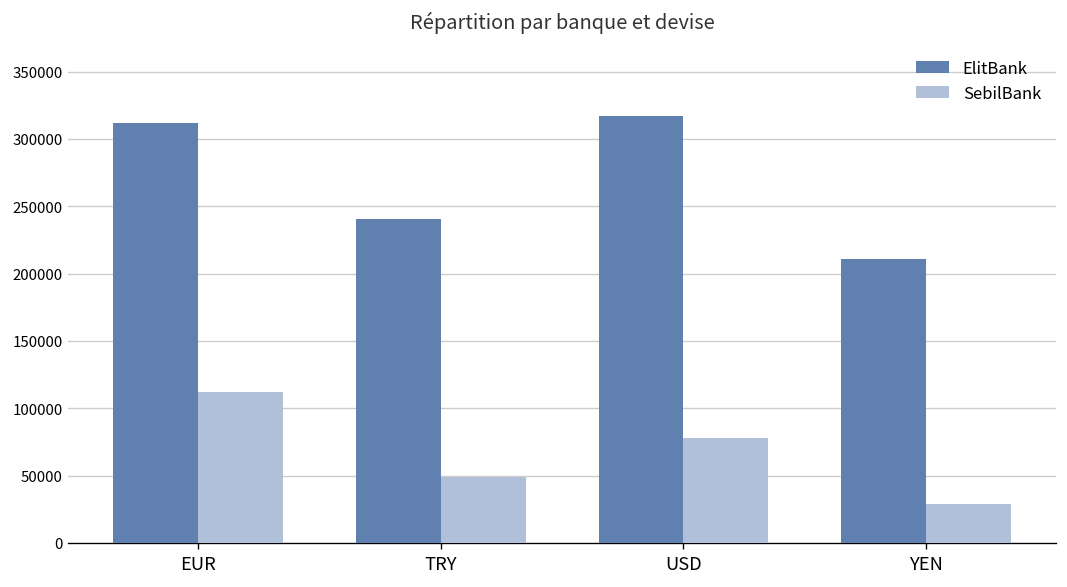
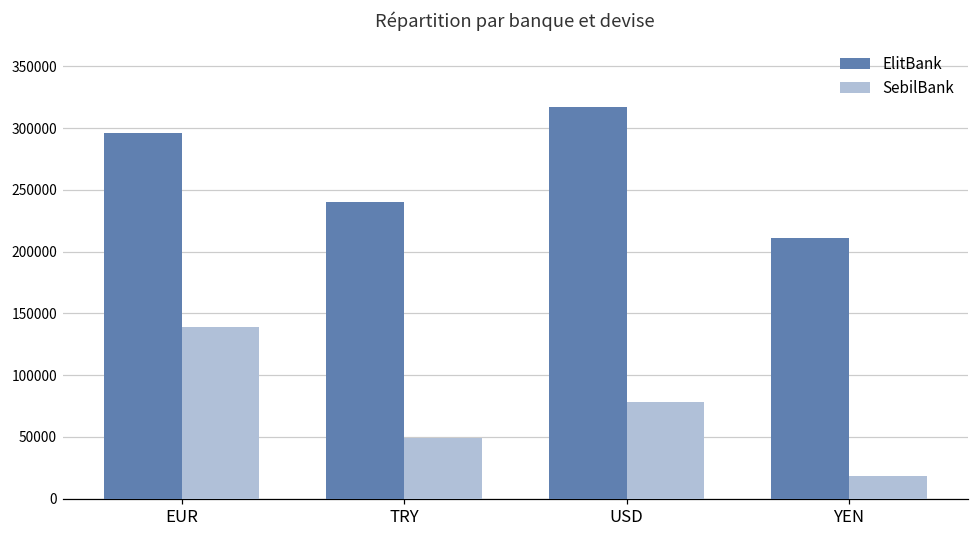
  {
    "ElitBank": {
-     "EUR": 312000,
+     "EUR": 297000,
      "TRY": 241000,
      "USD": 317000,
      "YEN": 211000
    },
    "SebilBank": {
-     "EUR": 112000,
+     "EUR": 139000,
      "TRY": 49000,
      "USD": 78000,
-     "YEN": 29000
+     "YEN": 18000
    }
  }
